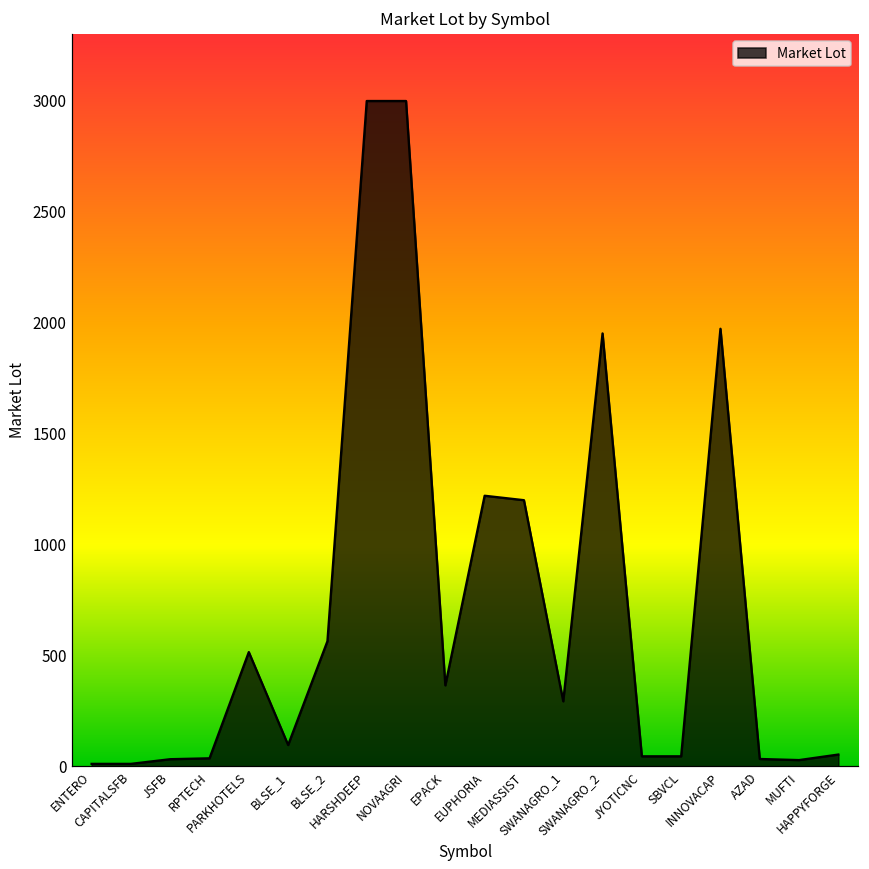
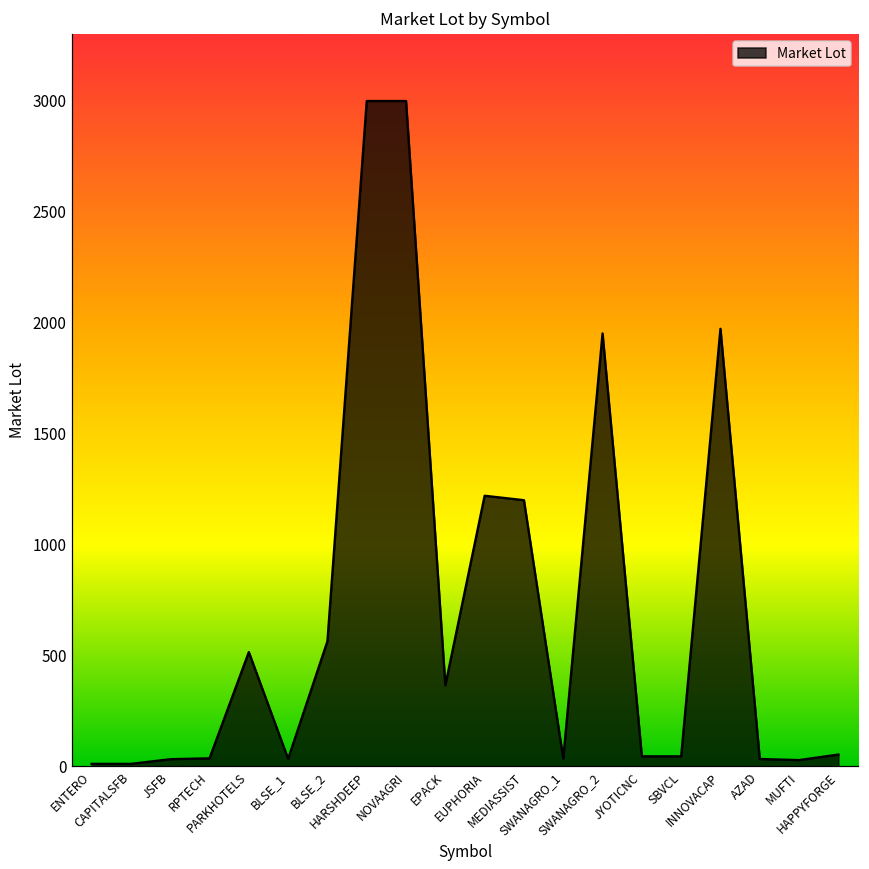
  {
    "ENTERO": 10,
    "CAPITALSFB": 10,
    "JSFB": 30,
    "RPTECH": 40,
    "PARKHOTELS": 520,
-   "BLSE_1": 100,
+   "BLSE_1": 30,
    "BLSE_2": 560,
    "HARSHDEEP": 3000,
    "NOVAAGRI": 3000,
    "EPACK": 370,
    "EUPHORIA": 1220,
    "MEDIASSIST": 1200,
-   "SWANAGRO_1": 290,
+   "SWANAGRO_1": 40,
    "SWANAGRO_2": 1950,
    "JYOTICNC": 50,
    "SBVCL": 50,
    "INNOVACAP": 1970,
    "AZAD": 30,
    "MUFTI": 30,
    "HAPPYFORGE": 50
  }
